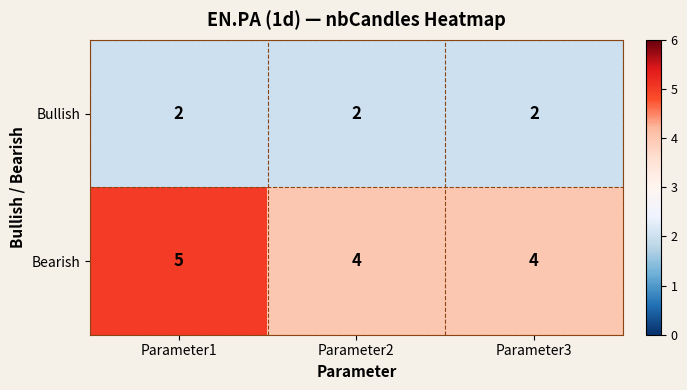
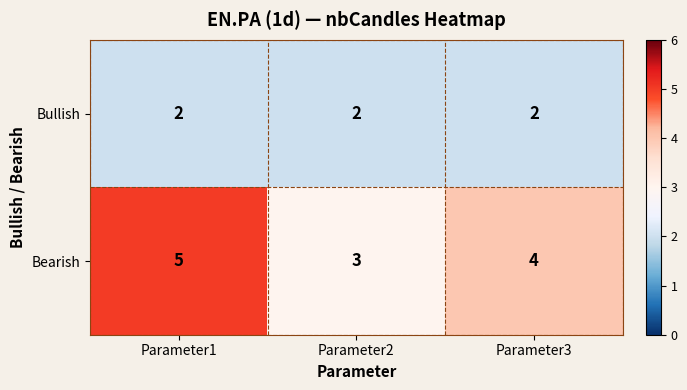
  {
    "Bullish": {
      "Parameter1": 2,
      "Parameter2": 2,
      "Parameter3": 2
    },
    "Bearish": {
      "Parameter1": 5,
-     "Parameter2": 4,
+     "Parameter2": 3,
      "Parameter3": 4
    }
  }
